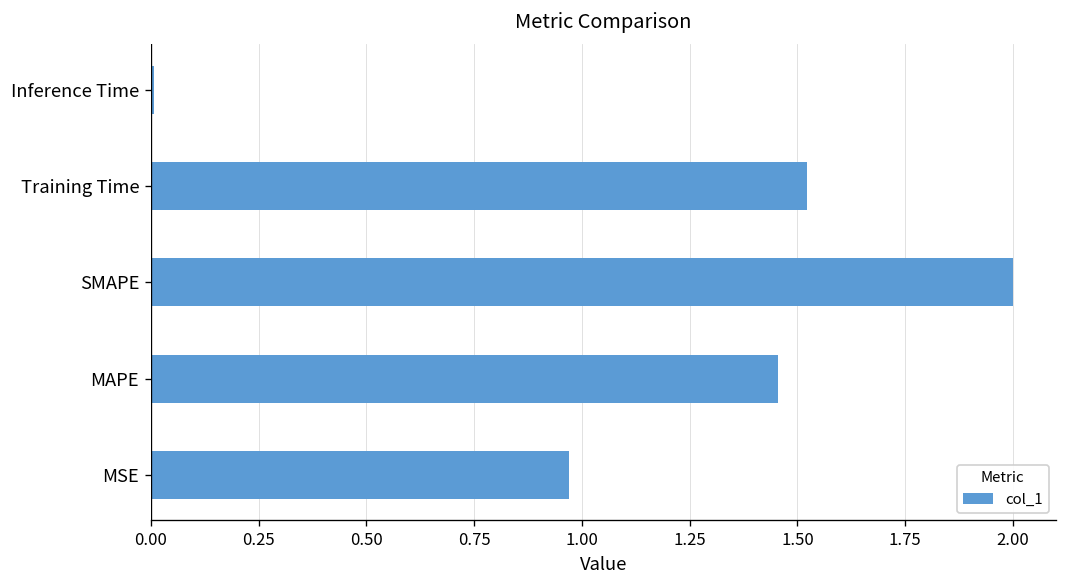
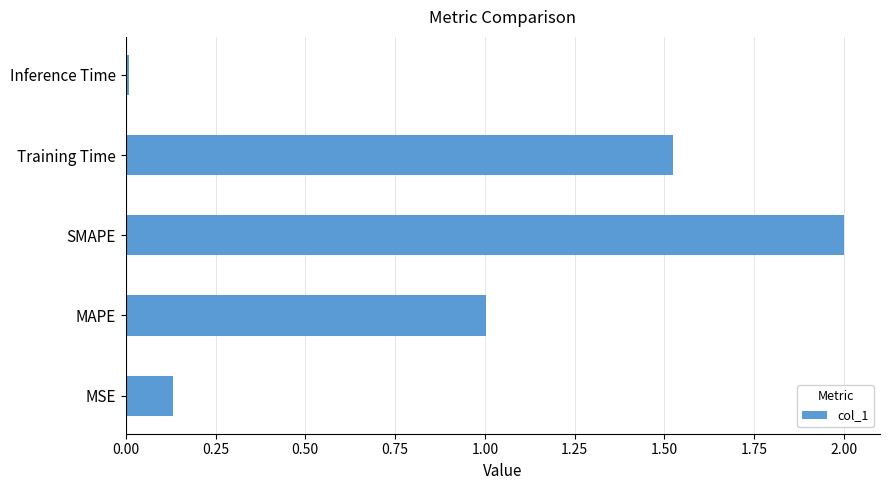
  {
    "Inference Time": 0.01,
    "Training Time": 1.52,
    "SMAPE": 2.00,
-   "MAPE": 1.46,
-   "MSE": 0.97
+   "MAPE": 1.00,
+   "MSE": 0.13
  }
